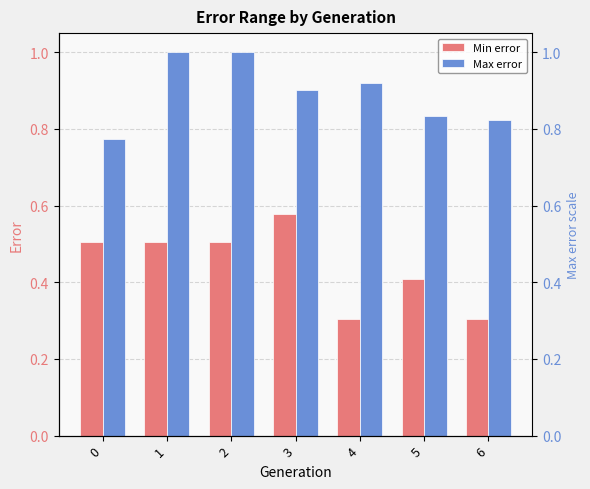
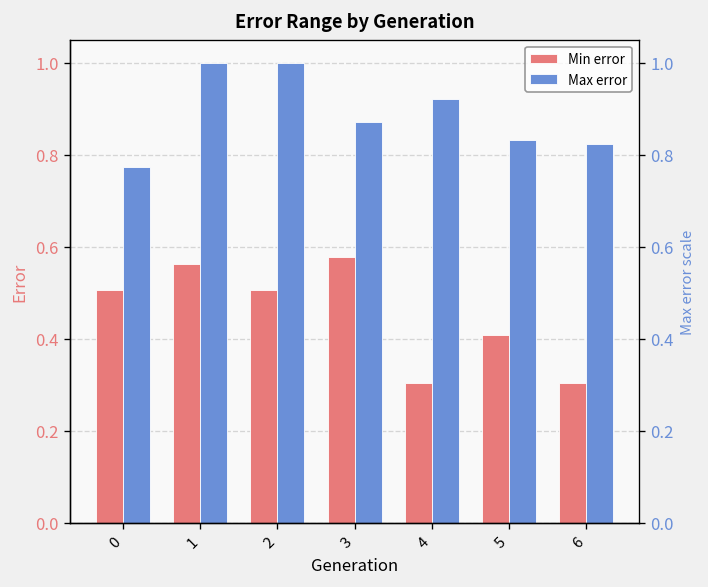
  {
    "Min error": {
      "0": 0.51,
-     "1": 0.51,
+     "1": 0.56,
      "2": 0.51,
      "3": 0.58,
      "4": 0.30,
      "5": 0.41,
      "6": 0.30
    },
    "Max error": {
      "0": 0.77,
      "1": 1.00,
      "2": 1.00,
-     "3": 0.90,
+     "3": 0.87,
      "4": 0.92,
      "5": 0.83,
      "6": 0.82
    }
  }
